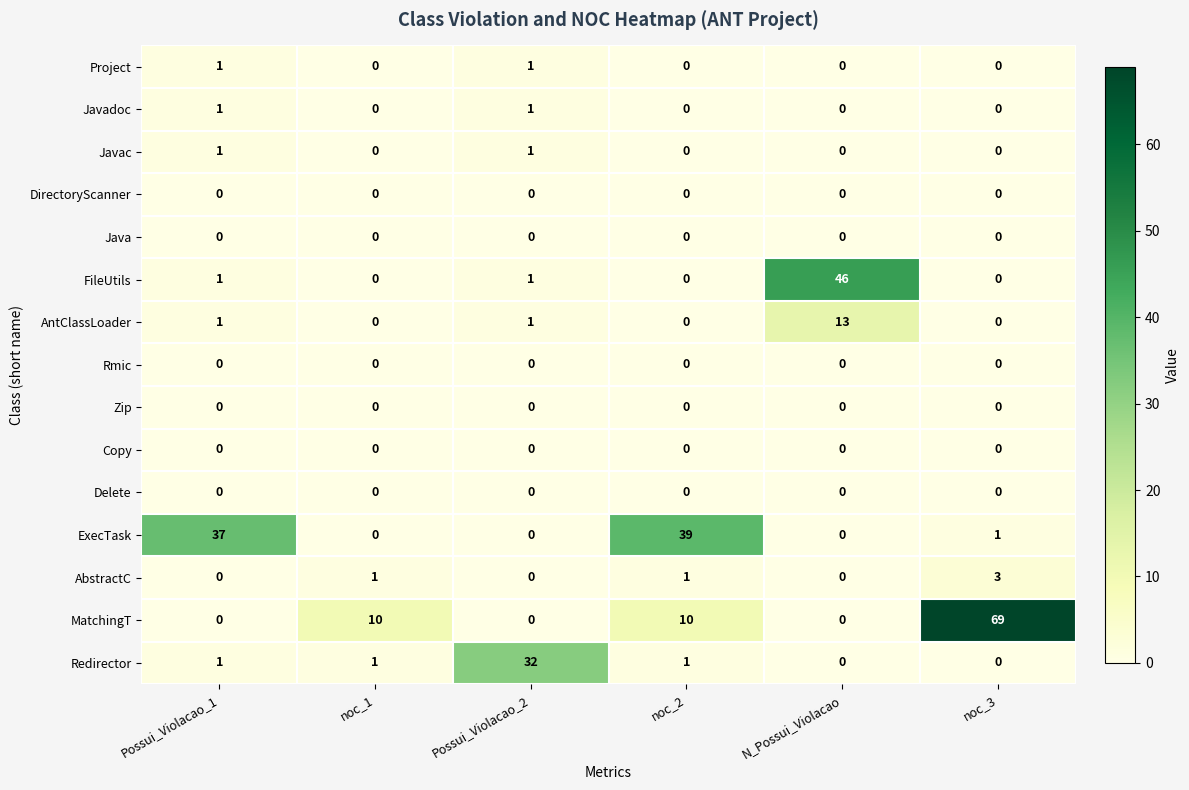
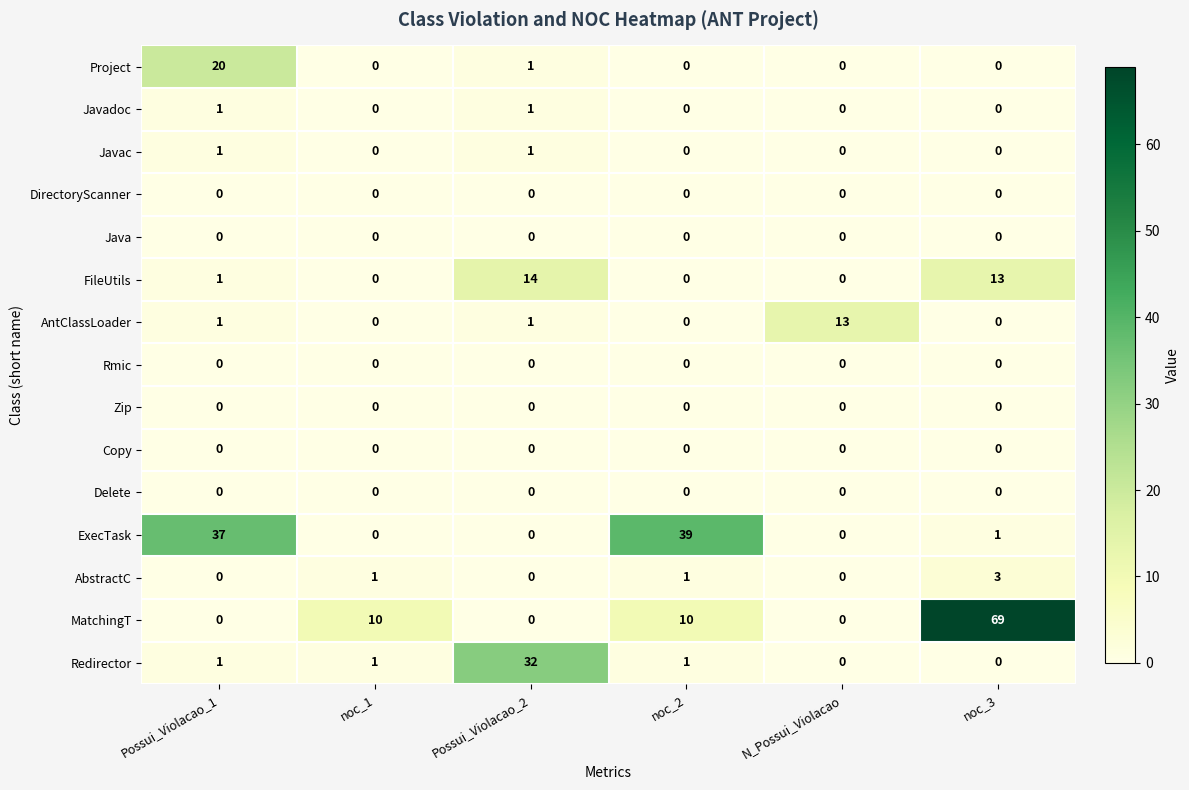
  {
    "Project": {
-     "Possui_Violacao_1": 1,
+     "Possui_Violacao_1": 20,
      "noc_1": 0,
      "Possui_Violacao_2": 1,
      "noc_2": 0,
      "N_Possui_Violacao": 0,
      "noc_3": 0
    },
    "Javadoc": {
      "Possui_Violacao_1": 1,
      "noc_1": 0,
      "Possui_Violacao_2": 1,
      "noc_2": 0,
      "N_Possui_Violacao": 0,
      "noc_3": 0
    },
    "Javac": {
      "Possui_Violacao_1": 1,
      "noc_1": 0,
      "Possui_Violacao_2": 1,
      "noc_2": 0,
      "N_Possui_Violacao": 0,
      "noc_3": 0
    },
    "DirectoryScanner": {
      "Possui_Violacao_1": 0,
      "noc_1": 0,
      "Possui_Violacao_2": 0,
      "noc_2": 0,
      "N_Possui_Violacao": 0,
      "noc_3": 0
    },
    "Java": {
      "Possui_Violacao_1": 0,
      "noc_1": 0,
      "Possui_Violacao_2": 0,
      "noc_2": 0,
      "N_Possui_Violacao": 0,
      "noc_3": 0
    },
    "FileUtils": {
      "Possui_Violacao_1": 1,
      "noc_1": 0,
-     "Possui_Violacao_2": 1,
+     "Possui_Violacao_2": 14,
      "noc_2": 0,
-     "N_Possui_Violacao": 46,
-     "noc_3": 0
+     "N_Possui_Violacao": 0,
+     "noc_3": 13
    },
    "AntClassLoader": {
      "Possui_Violacao_1": 1,
      "noc_1": 0,
      "Possui_Violacao_2": 1,
      "noc_2": 0,
      "N_Possui_Violacao": 13,
      "noc_3": 0
    },
    "Rmic": {
      "Possui_Violacao_1": 0,
      "noc_1": 0,
      "Possui_Violacao_2": 0,
      "noc_2": 0,
      "N_Possui_Violacao": 0,
      "noc_3": 0
    },
    "Zip": {
      "Possui_Violacao_1": 0,
      "noc_1": 0,
      "Possui_Violacao_2": 0,
      "noc_2": 0,
      "N_Possui_Violacao": 0,
      "noc_3": 0
    },
    "Copy": {
      "Possui_Violacao_1": 0,
      "noc_1": 0,
      "Possui_Violacao_2": 0,
      "noc_2": 0,
      "N_Possui_Violacao": 0,
      "noc_3": 0
    },
    "Delete": {
      "Possui_Violacao_1": 0,
      "noc_1": 0,
      "Possui_Violacao_2": 0,
      "noc_2": 0,
      "N_Possui_Violacao": 0,
      "noc_3": 0
    },
    "ExecTask": {
      "Possui_Violacao_1": 37,
      "noc_1": 0,
      "Possui_Violacao_2": 0,
      "noc_2": 39,
      "N_Possui_Violacao": 0,
      "noc_3": 1
    },
    "AbstractC": {
      "Possui_Violacao_1": 0,
      "noc_1": 1,
      "Possui_Violacao_2": 0,
      "noc_2": 1,
      "N_Possui_Violacao": 0,
      "noc_3": 3
    },
    "MatchingT": {
      "Possui_Violacao_1": 0,
      "noc_1": 10,
      "Possui_Violacao_2": 0,
      "noc_2": 10,
      "N_Possui_Violacao": 0,
      "noc_3": 69
    },
    "Redirector": {
      "Possui_Violacao_1": 1,
      "noc_1": 1,
      "Possui_Violacao_2": 32,
      "noc_2": 1,
      "N_Possui_Violacao": 0,
      "noc_3": 0
    }
  }
